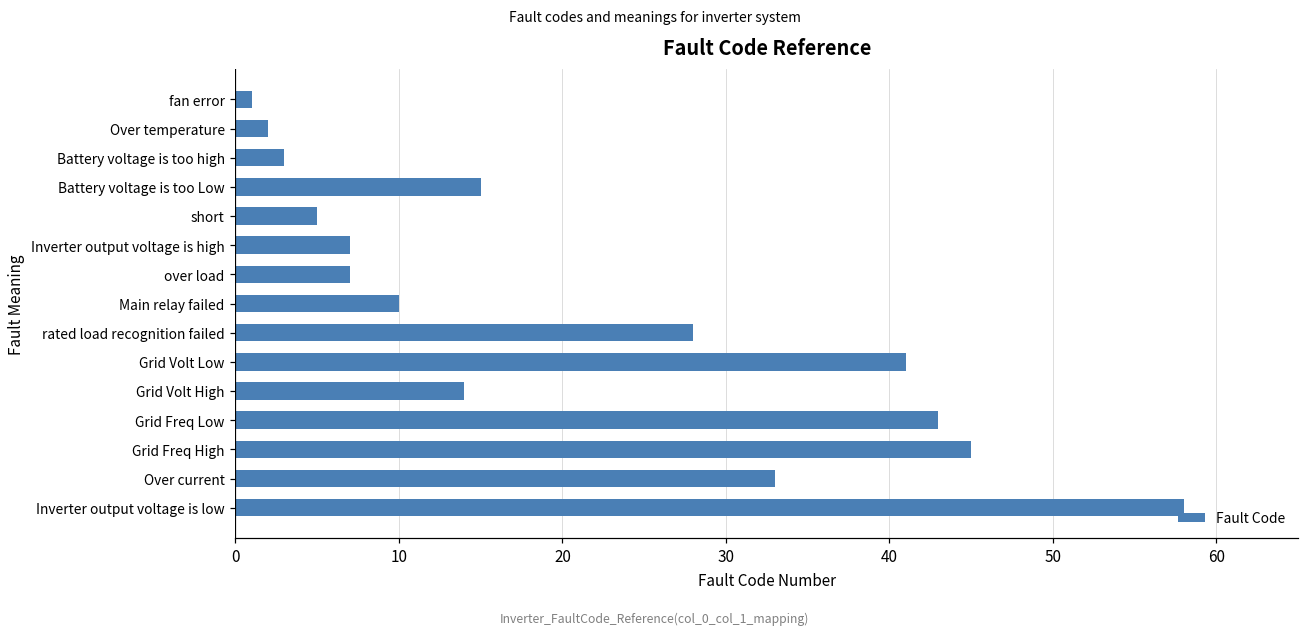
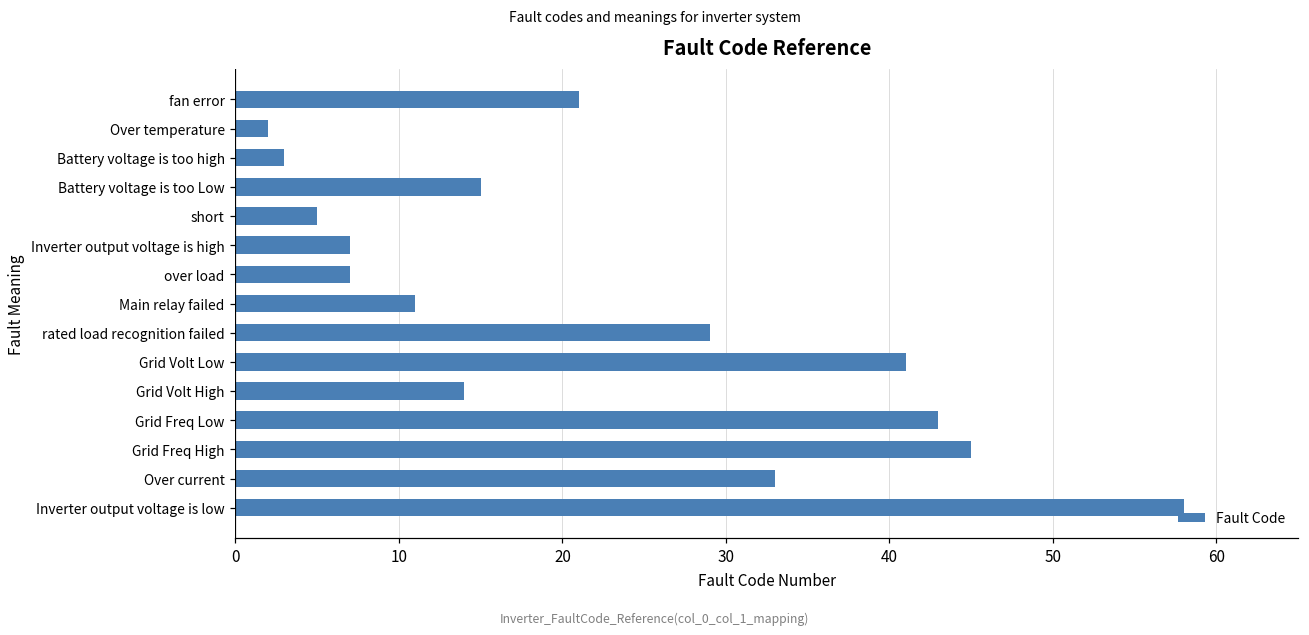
  {
-   "fan error": 1,
+   "fan error": 21,
    "Over temperature": 2,
    "Battery voltage is too high": 3,
    "Battery voltage is too Low": 15,
    "short": 5,
    "Inverter output voltage is high": 7,
    "over load": 7,
-   "Main relay failed": 10,
-   "rated load recognition failed": 28,
+   "Main relay failed": 11,
+   "rated load recognition failed": 29,
    "Grid Volt Low": 41,
    "Grid Volt High": 14,
    "Grid Freq Low": 43,
    "Grid Freq High": 45,
    "Over current": 33,
    "Inverter output voltage is low": 58
  }
